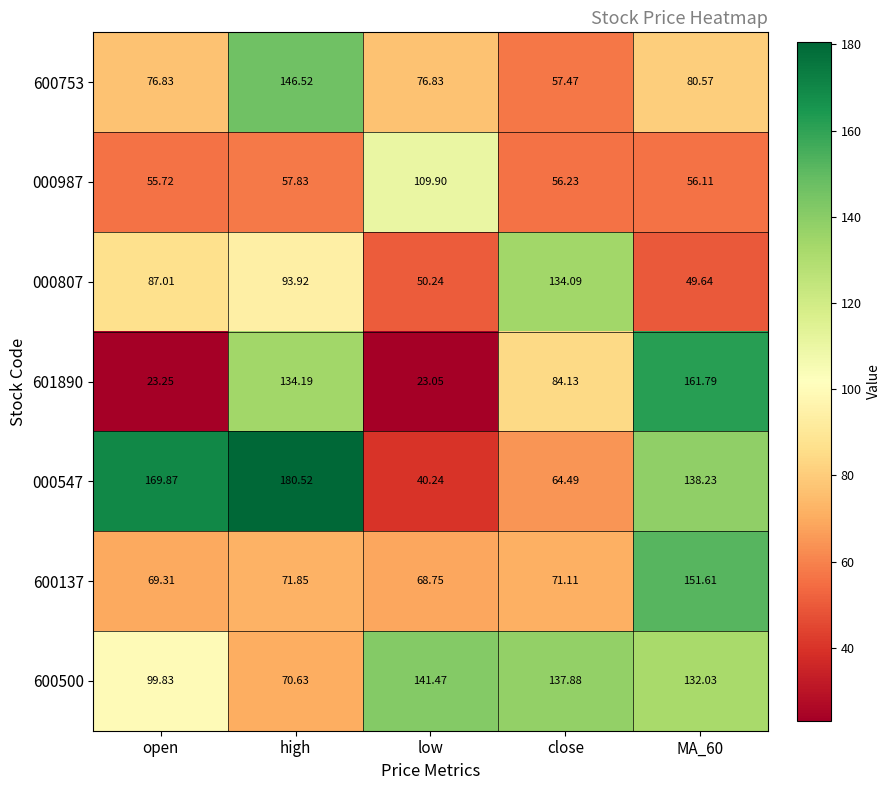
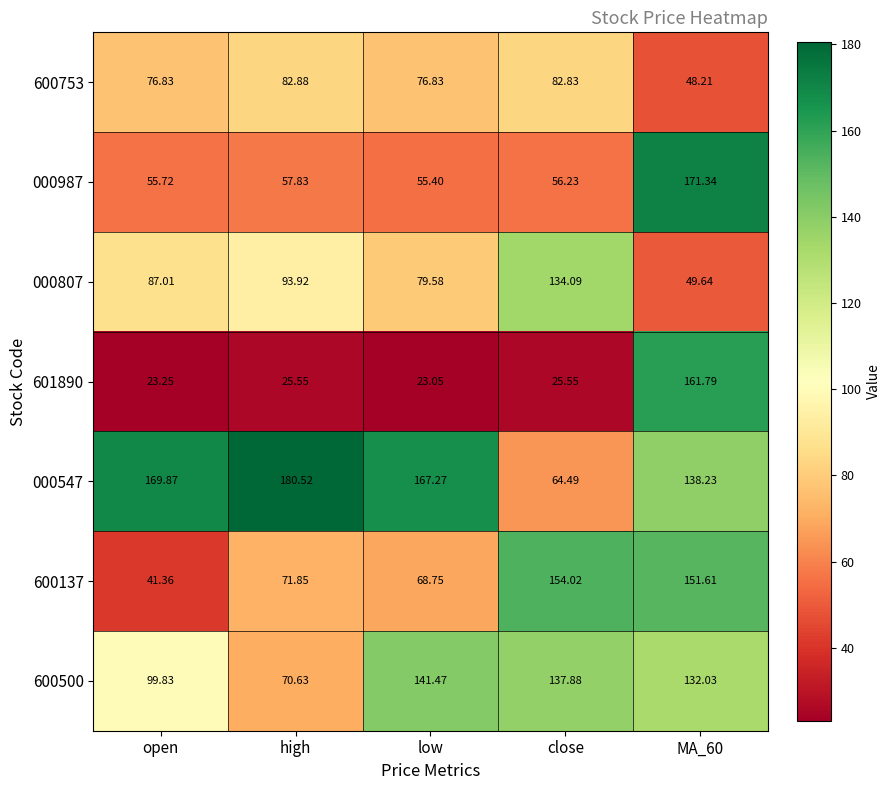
  {
    "600753": {
      "open": 76.83,
-     "high": 146.52,
+     "high": 82.88,
      "low": 76.83,
-     "close": 57.47,
-     "MA_60": 80.57
+     "close": 82.83,
+     "MA_60": 48.21
    },
    "000987": {
      "open": 55.72,
      "high": 57.83,
-     "low": 109.90,
+     "low": 55.40,
      "close": 56.23,
-     "MA_60": 56.11
+     "MA_60": 171.34
    },
    "000807": {
      "open": 87.01,
      "high": 93.92,
-     "low": 50.24,
+     "low": 79.58,
      "close": 134.09,
      "MA_60": 49.64
    },
    "601890": {
      "open": 23.25,
-     "high": 134.19,
+     "high": 25.55,
      "low": 23.05,
-     "close": 84.13,
+     "close": 25.55,
      "MA_60": 161.79
    },
    "000547": {
      "open": 169.87,
      "high": 180.52,
-     "low": 40.24,
+     "low": 167.27,
      "close": 64.49,
      "MA_60": 138.23
    },
    "600137": {
-     "open": 69.31,
+     "open": 41.36,
      "high": 71.85,
      "low": 68.75,
-     "close": 71.11,
+     "close": 154.02,
      "MA_60": 151.61
    },
    "600500": {
      "open": 99.83,
      "high": 70.63,
      "low": 141.47,
      "close": 137.88,
      "MA_60": 132.03
    }
  }
